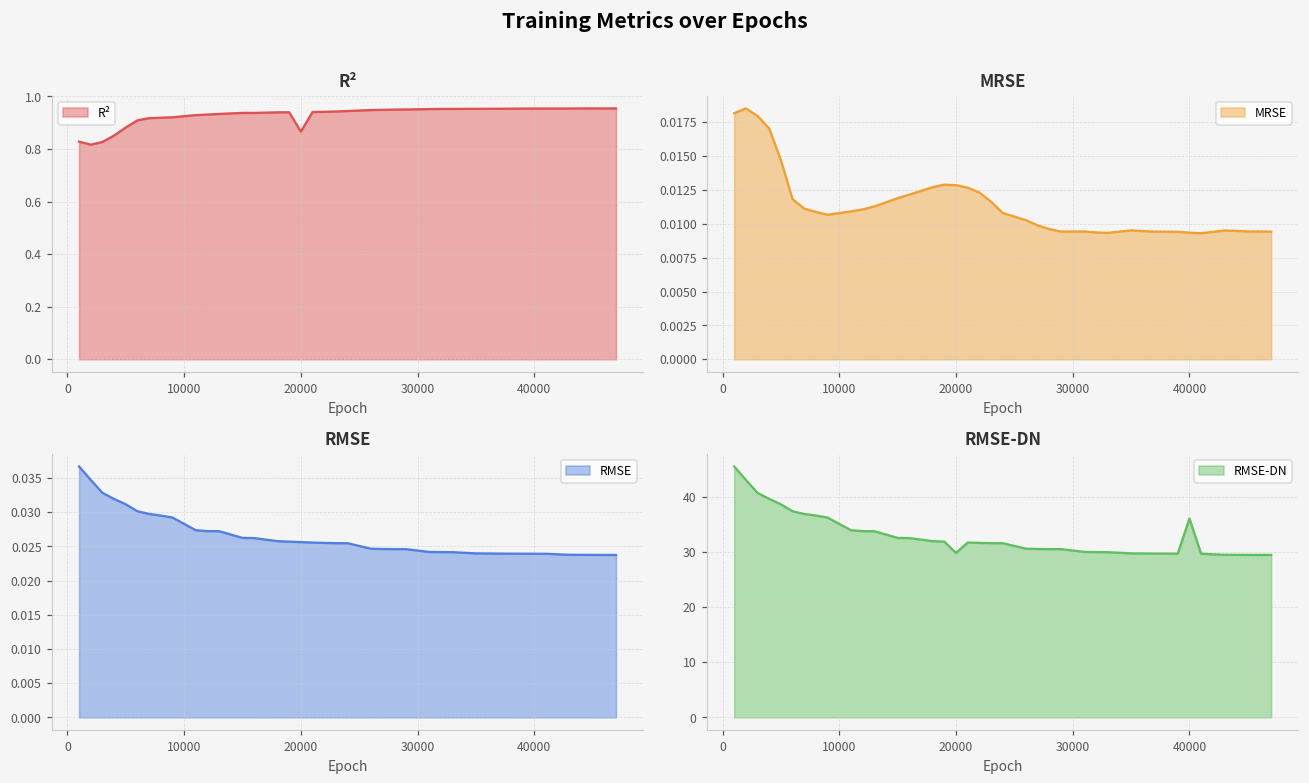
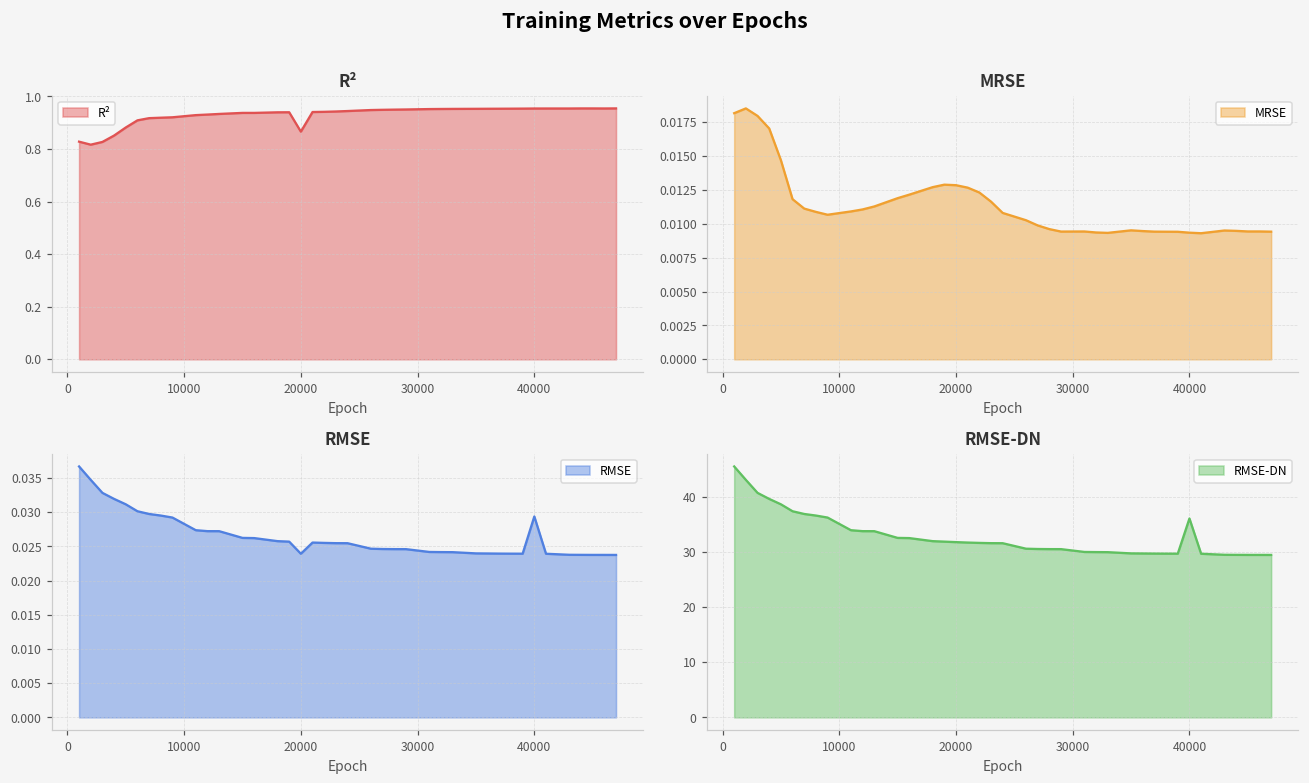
  {
    "R²": {
      "20000": 0.87,
      "40000": 0.95
    },
    "MRSE": {
      "20000": 0.0128,
      "40000": 0.0093
    },
    "RMSE": {
-     "20000": 0.026,
-     "40000": 0.024
+     "20000": 0.024,
+     "40000": 0.029
    },
    "RMSE-DN": {
-     "20000": 30,
+     "20000": 32,
      "40000": 36
    }
  }
